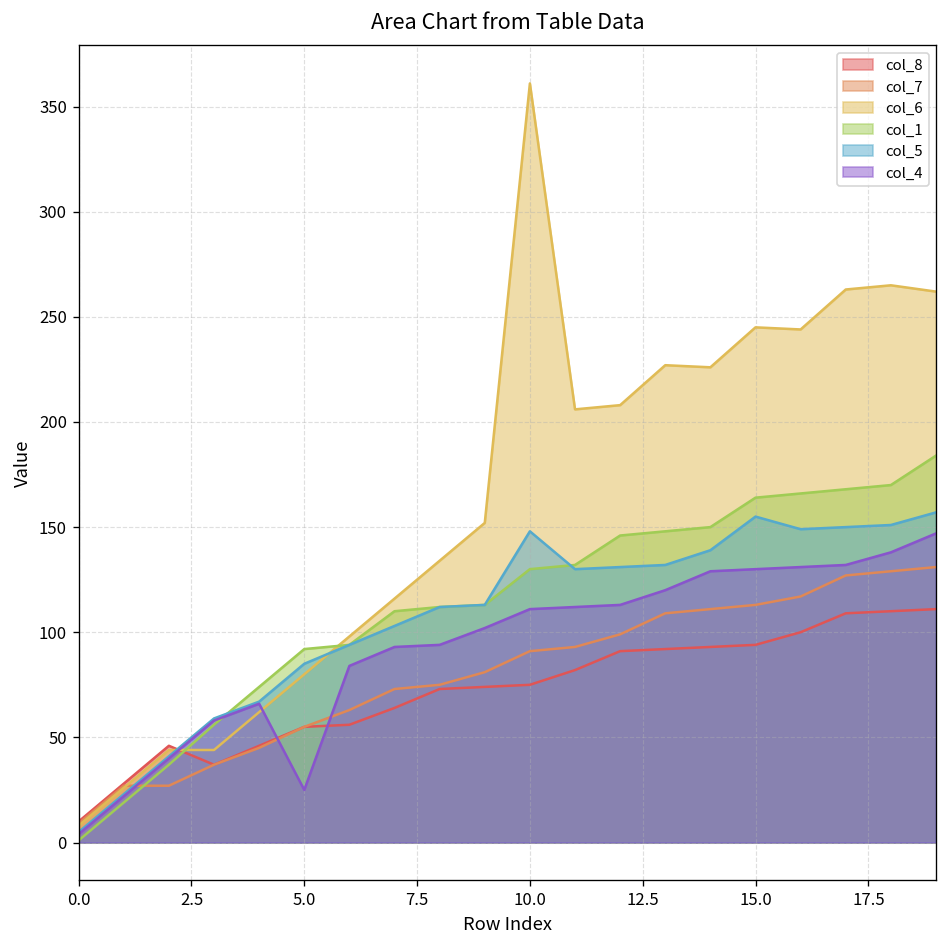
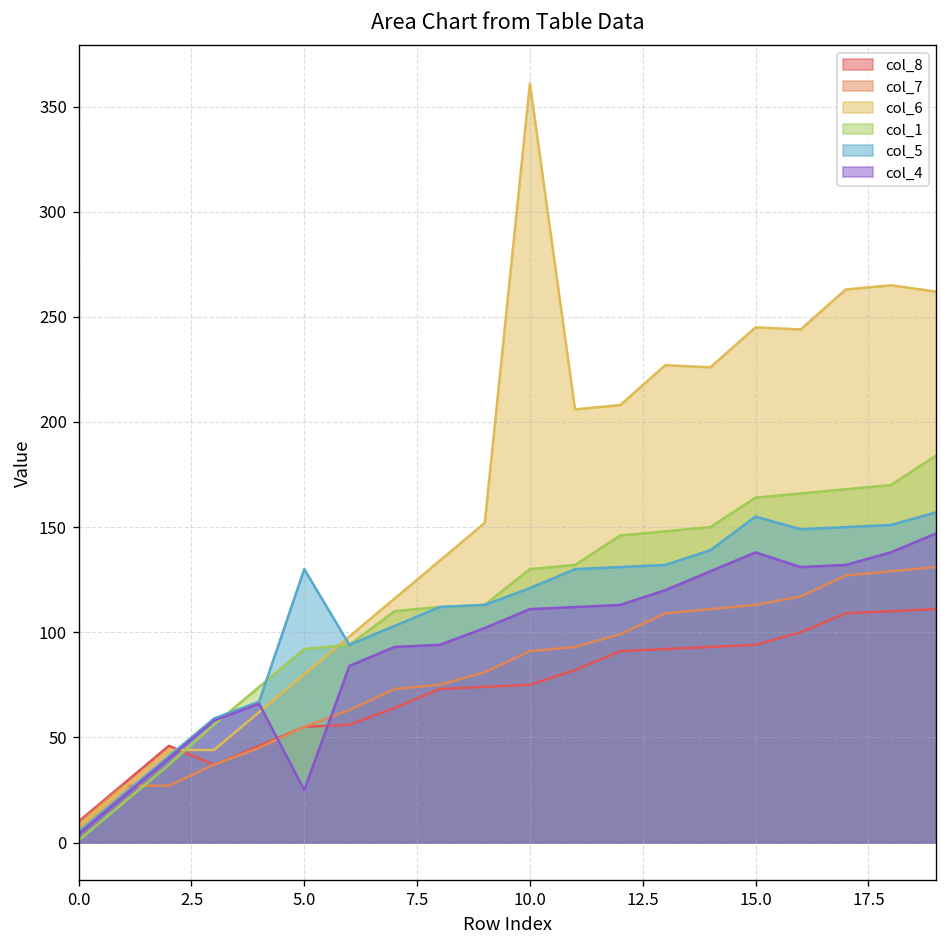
  {
    "col_5": {
-     "5.0": 85,
-     "10.0": 148,
+     "5.0": 130,
+     "10.0": 121,
      "15.0": 155
    },
    "col_4": {
      "5.0": 25,
      "10.0": 111,
-     "15.0": 130
+     "15.0": 138
    }
  }
